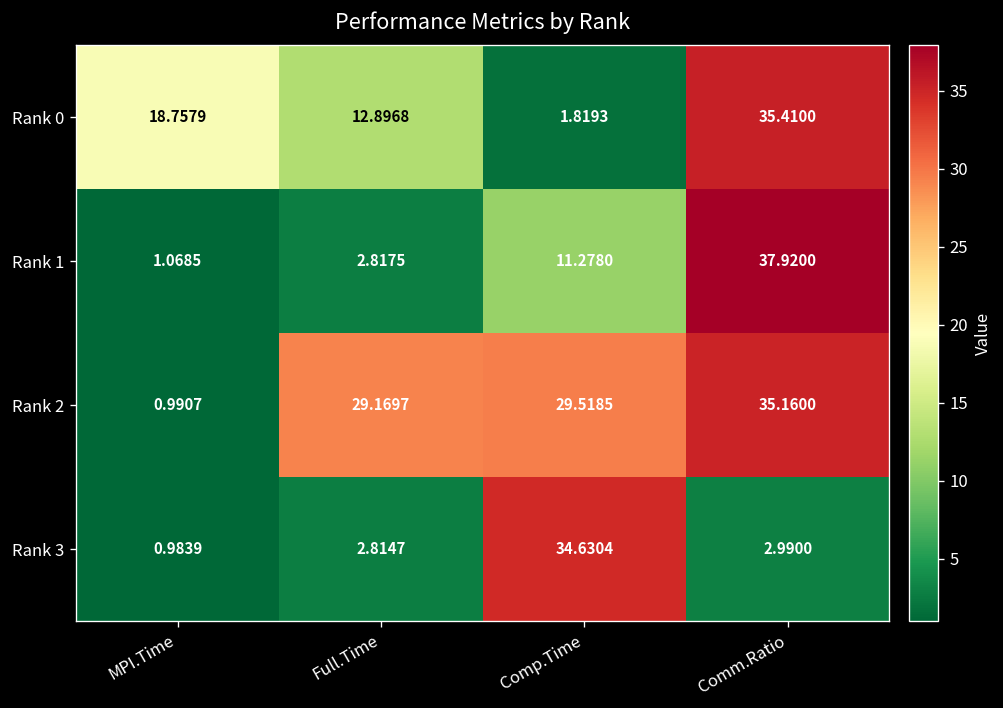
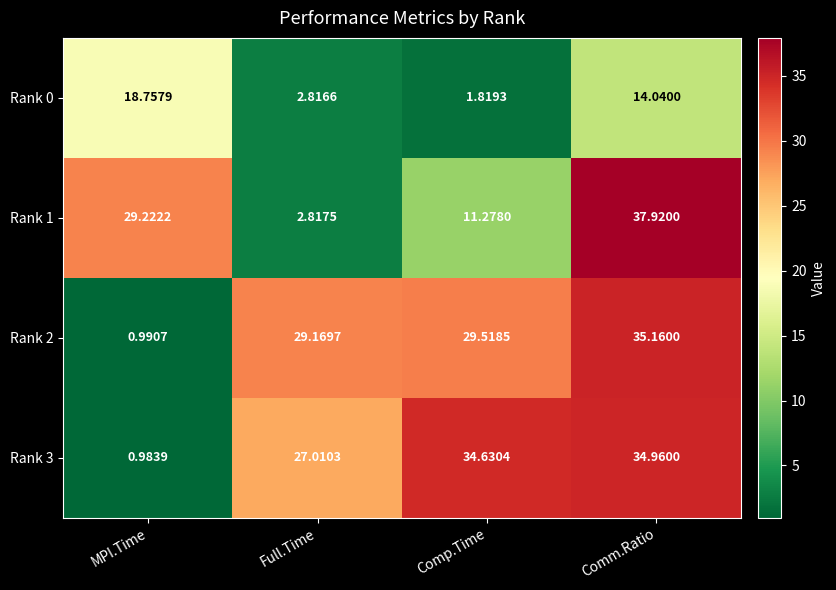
  {
    "Rank 0": {
      "MPI.Time": 18.7579,
-     "Full.Time": 12.8968,
+     "Full.Time": 2.8166,
      "Comp.Time": 1.8193,
-     "Comm.Ratio": 35.4100
+     "Comm.Ratio": 14.0400
    },
    "Rank 1": {
-     "MPI.Time": 1.0685,
+     "MPI.Time": 29.2222,
      "Full.Time": 2.8175,
      "Comp.Time": 11.2780,
      "Comm.Ratio": 37.9200
    },
    "Rank 2": {
      "MPI.Time": 0.9907,
      "Full.Time": 29.1697,
      "Comp.Time": 29.5185,
      "Comm.Ratio": 35.1600
    },
    "Rank 3": {
      "MPI.Time": 0.9839,
-     "Full.Time": 2.8147,
+     "Full.Time": 27.0103,
      "Comp.Time": 34.6304,
-     "Comm.Ratio": 2.9900
+     "Comm.Ratio": 34.9600
    }
  }
